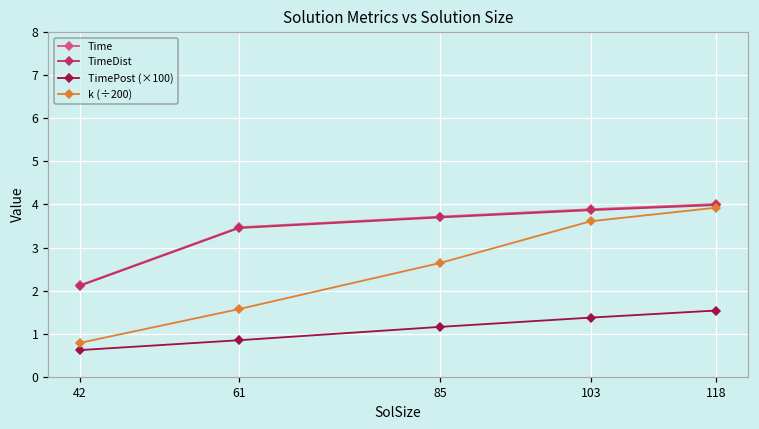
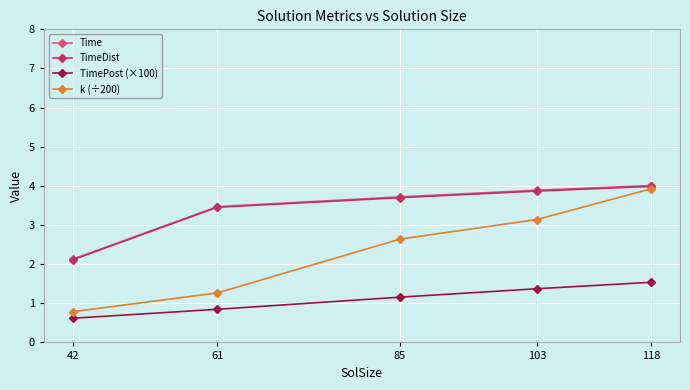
  {
    "k (÷200)": {
      "42": 0.8,
-     "61": 1.6,
+     "61": 1.3,
      "85": 2.6,
-     "103": 3.6
+     "103": 3.1
    }
  }
